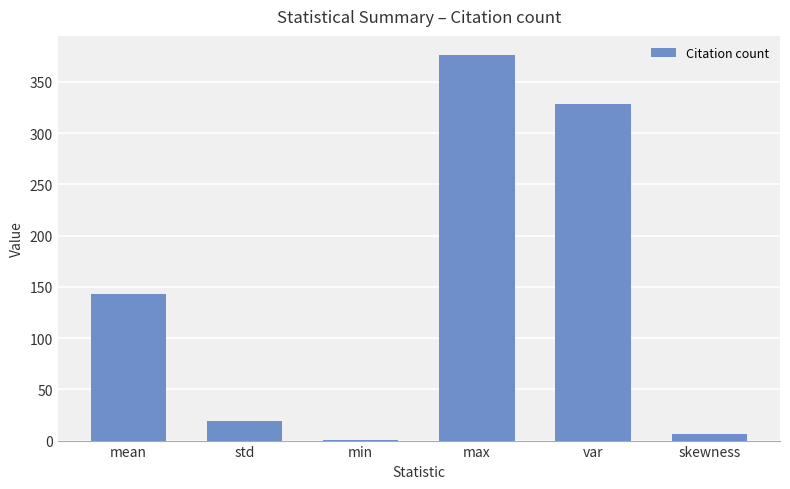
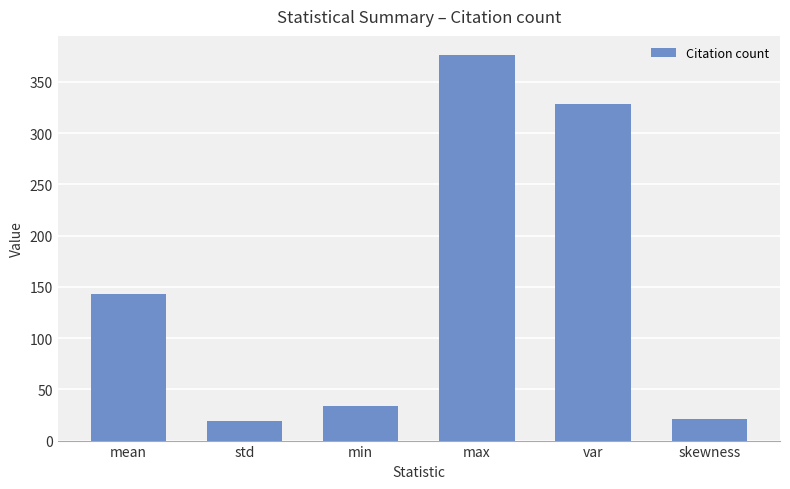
  {
    "mean": 143,
    "std": 19,
-   "min": 1,
+   "min": 34,
    "max": 376,
    "var": 329,
-   "skewness": 7
+   "skewness": 22
  }
